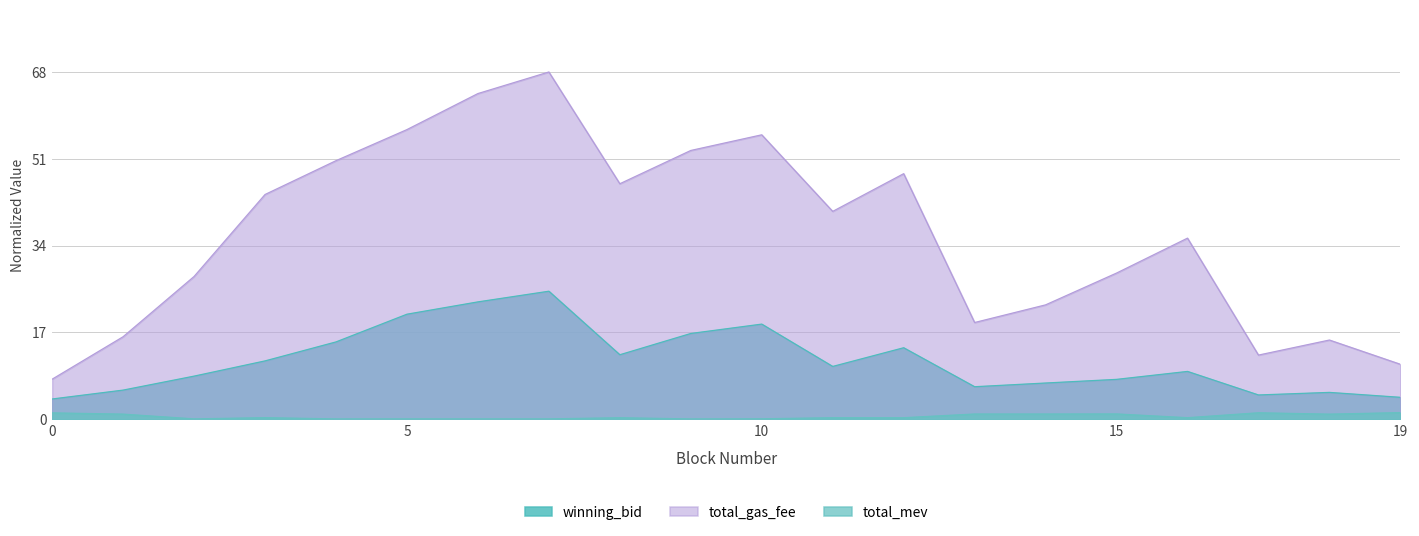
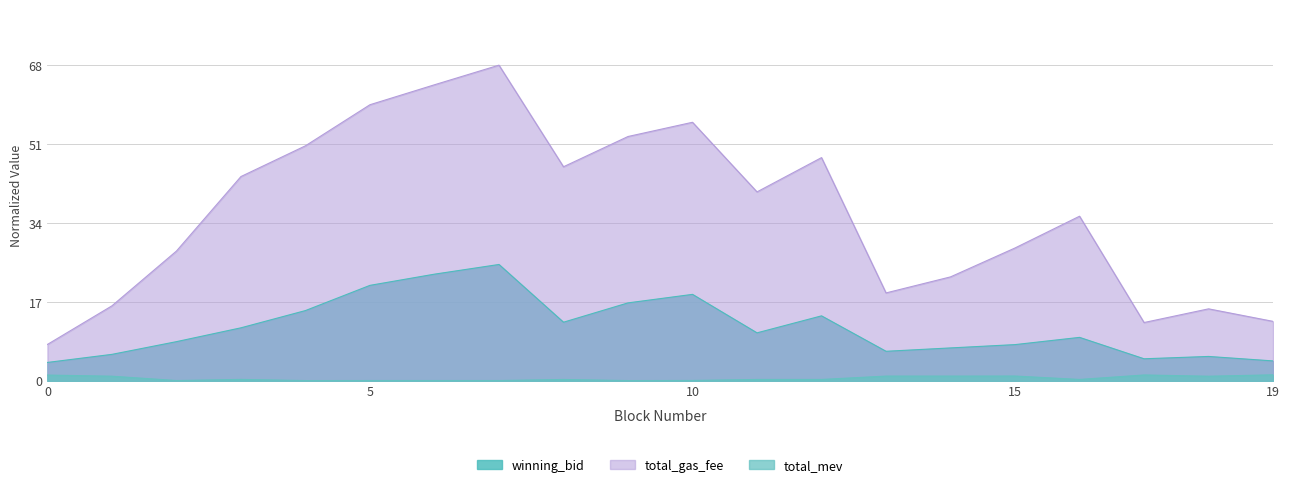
  {
    "total_gas_fee": {
      "0": 8,
-     "5": 57,
+     "5": 59,
      "10": 56,
      "15": 29,
-     "19": 11
+     "19": 13
    }
  }
